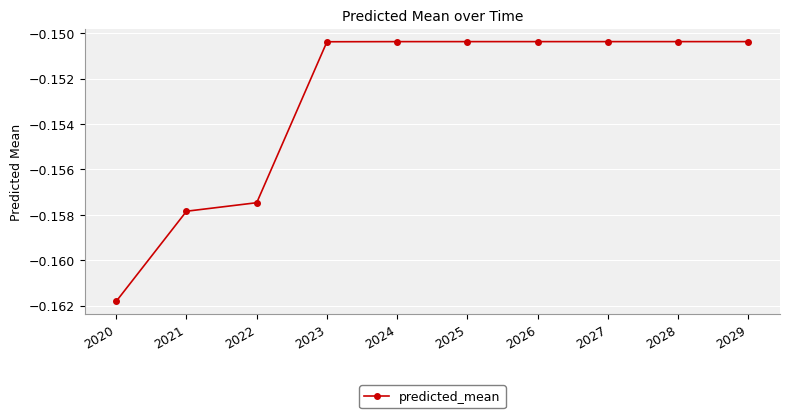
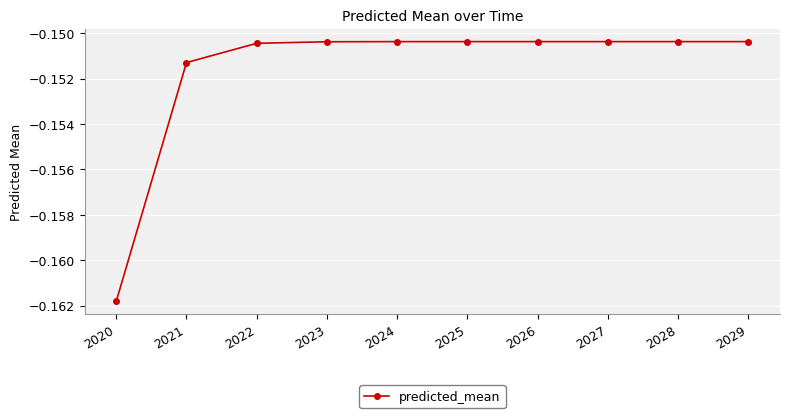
  {
    "2020": -0.1618,
-   "2021": -0.1578,
-   "2022": -0.1575,
+   "2021": -0.1513,
+   "2022": -0.1504,
    "2023": -0.1504,
    "2024": -0.1504,
    "2025": -0.1504,
    "2026": -0.1504,
    "2027": -0.1504,
    "2028": -0.1504,
    "2029": -0.1504
  }
